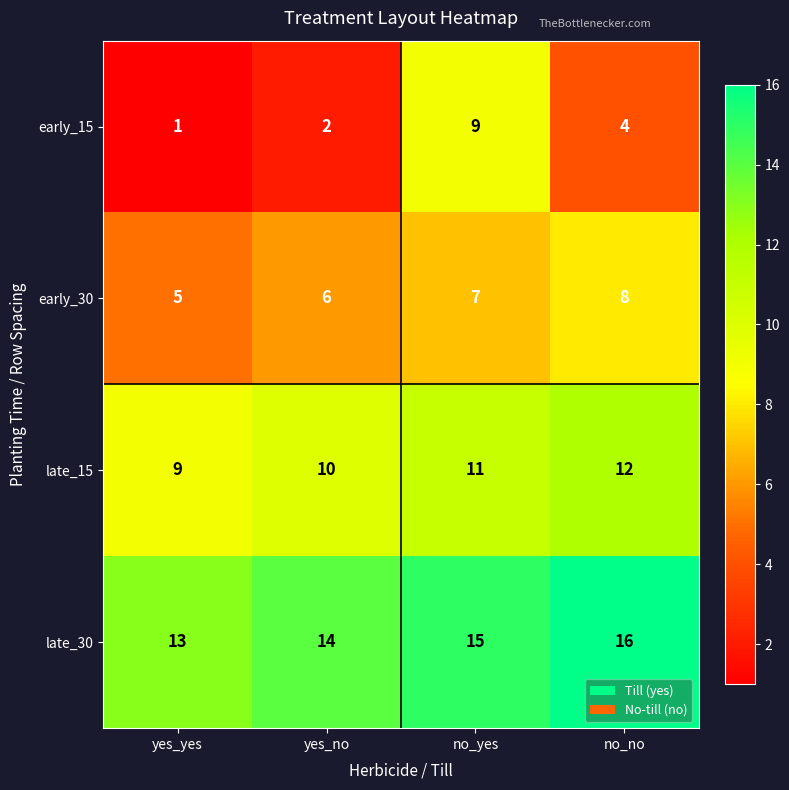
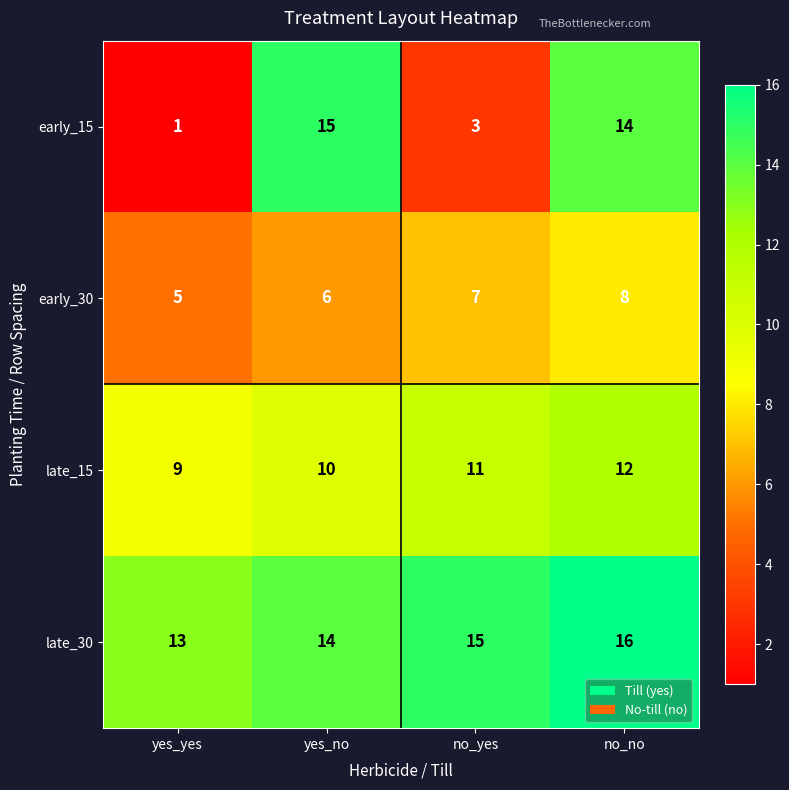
  {
    "early_15": {
      "yes_yes": 1,
-     "yes_no": 2,
-     "no_yes": 9,
-     "no_no": 4
+     "yes_no": 15,
+     "no_yes": 3,
+     "no_no": 14
    },
    "early_30": {
      "yes_yes": 5,
      "yes_no": 6,
      "no_yes": 7,
      "no_no": 8
    },
    "late_15": {
      "yes_yes": 9,
      "yes_no": 10,
      "no_yes": 11,
      "no_no": 12
    },
    "late_30": {
      "yes_yes": 13,
      "yes_no": 14,
      "no_yes": 15,
      "no_no": 16
    }
  }
